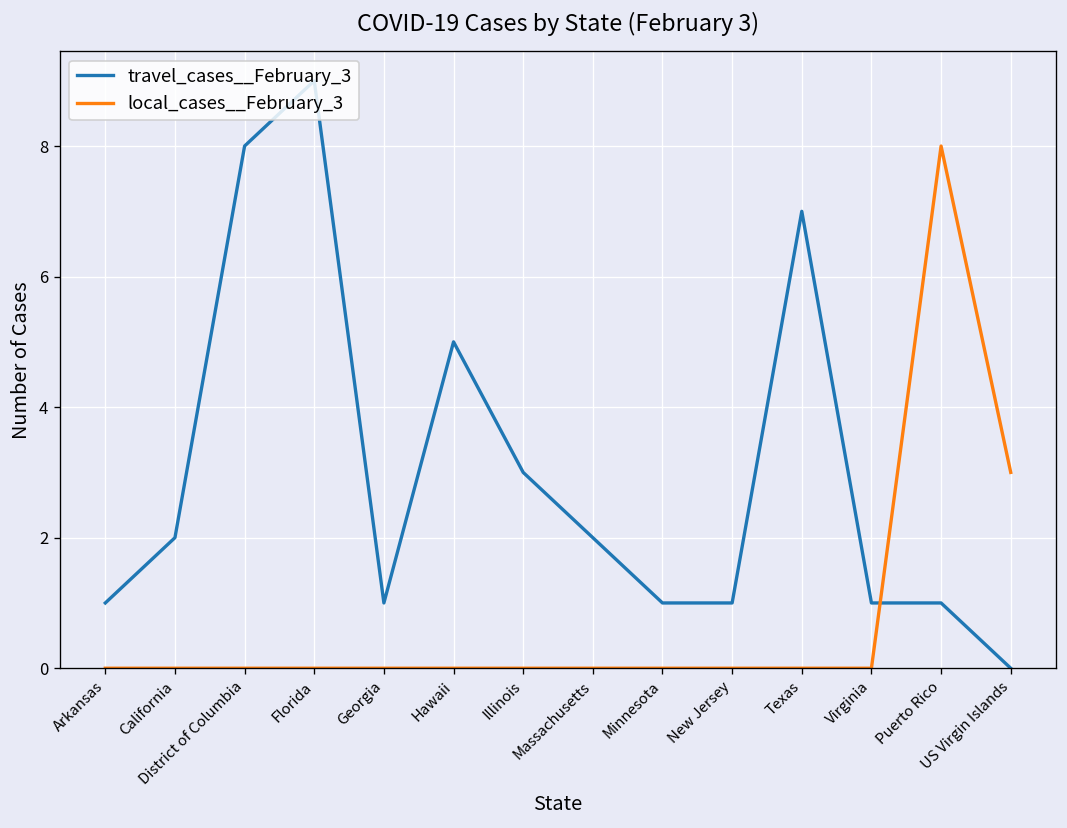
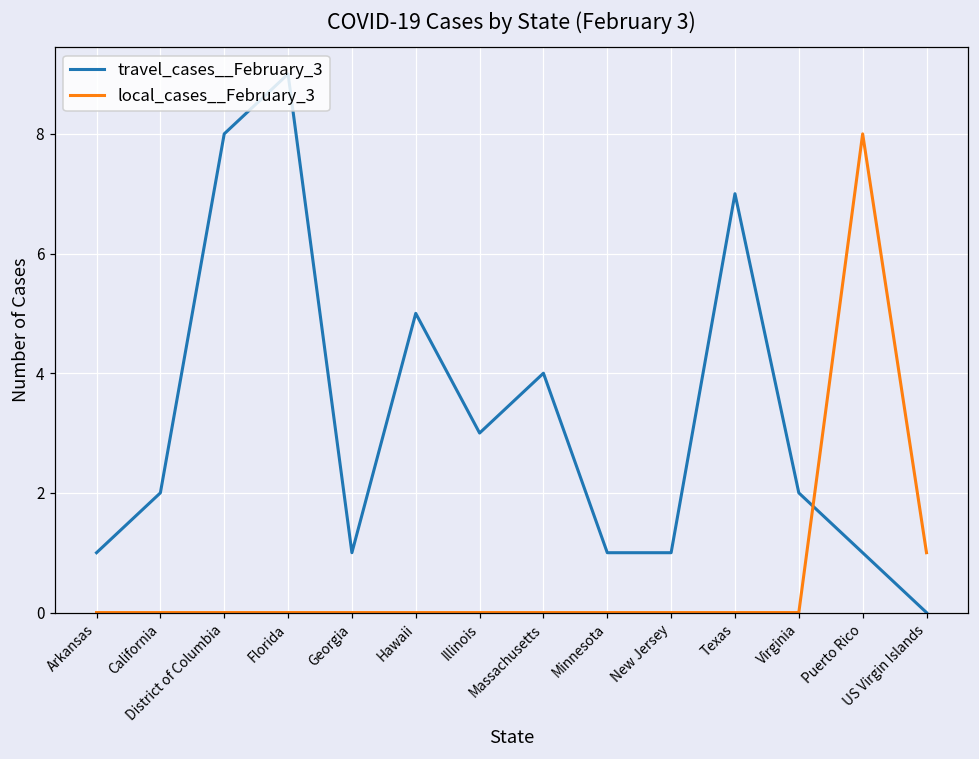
  {
    "travel_cases__February_3": {
      "Arkansas": 1,
      "California": 2,
      "District of Columbia": 8,
      "Georgia": 1,
      "Hawaii": 5,
      "Illinois": 3,
-     "Massachusetts": 2,
+     "Massachusetts": 4,
      "Minnesota": 1,
      "New Jersey": 1,
      "Texas": 7,
-     "Virginia": 1,
+     "Virginia": 2,
      "Puerto Rico": 1,
      "US Virgin Islands": 0
    },
    "local_cases__February_3": {
      "Arkansas": 0,
      "California": 0,
      "District of Columbia": 0,
      "Florida": 0,
      "Georgia": 0,
      "Hawaii": 0,
      "Illinois": 0,
      "Massachusetts": 0,
      "Minnesota": 0,
      "New Jersey": 0,
      "Texas": 0,
      "Virginia": 0,
      "Puerto Rico": 8,
-     "US Virgin Islands": 3
+     "US Virgin Islands": 1
    }
  }
